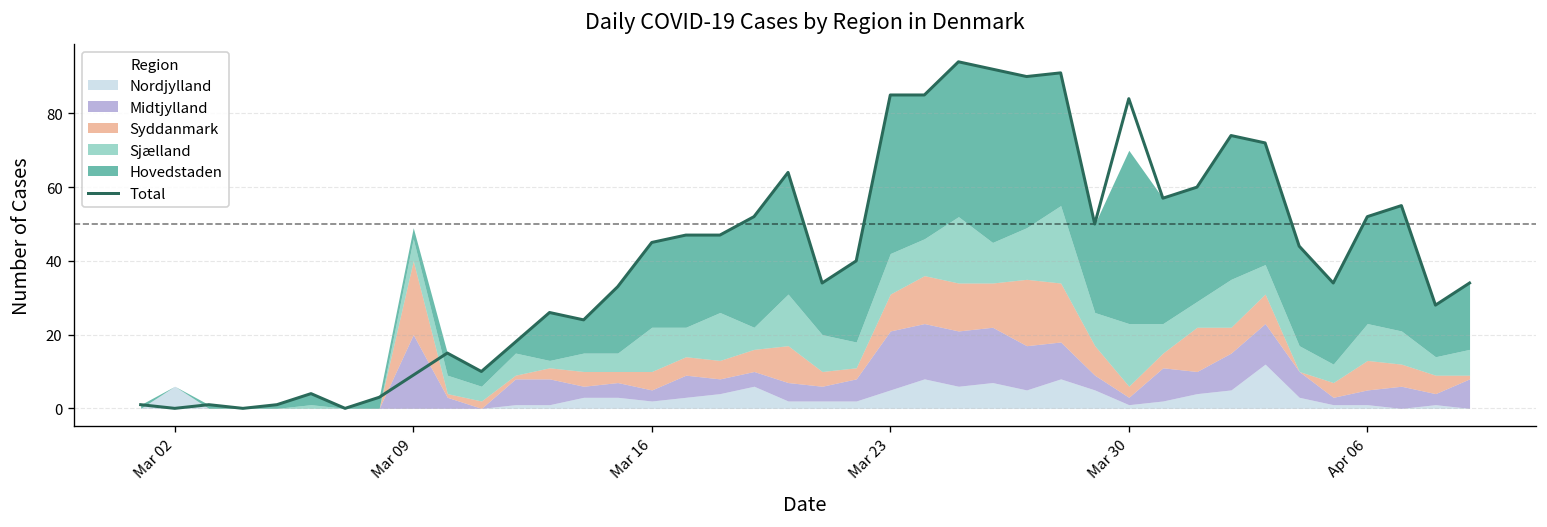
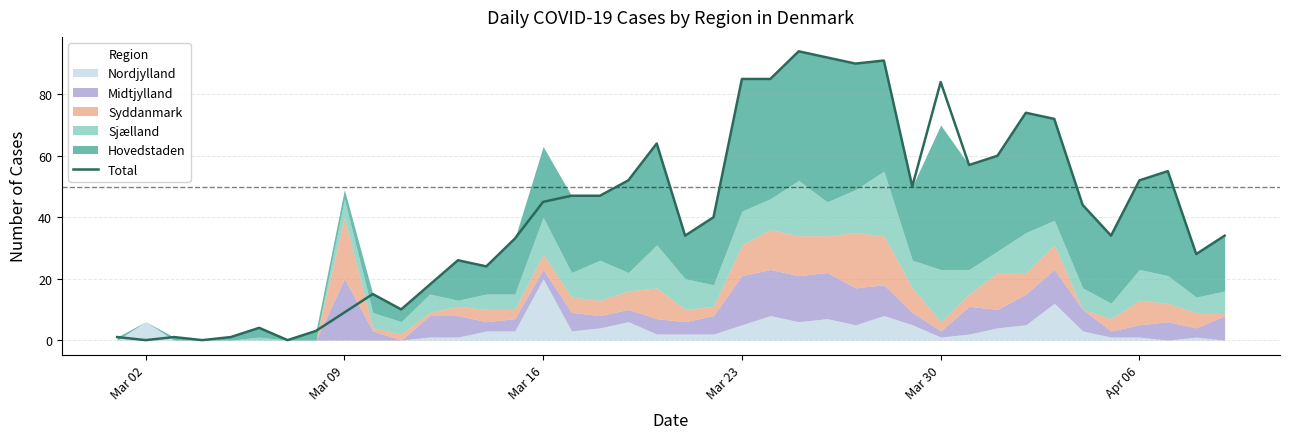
  {
    "Total": {
      "Mar 02": 0,
      "Mar 09": 9,
      "Mar 30": 84
    },
    "Nordjylland": {
      "Mar 09": 0,
-     "Mar 16": 2,
+     "Mar 16": 20,
      "Mar 23": 5,
      "Mar 30": 1,
      "Apr 06": 1
    },
    "Syddanmark": {
      "Mar 09": 20,
      "Mar 16": 5,
      "Mar 23": 10,
      "Mar 30": 3,
      "Apr 06": 8
    }
  }
